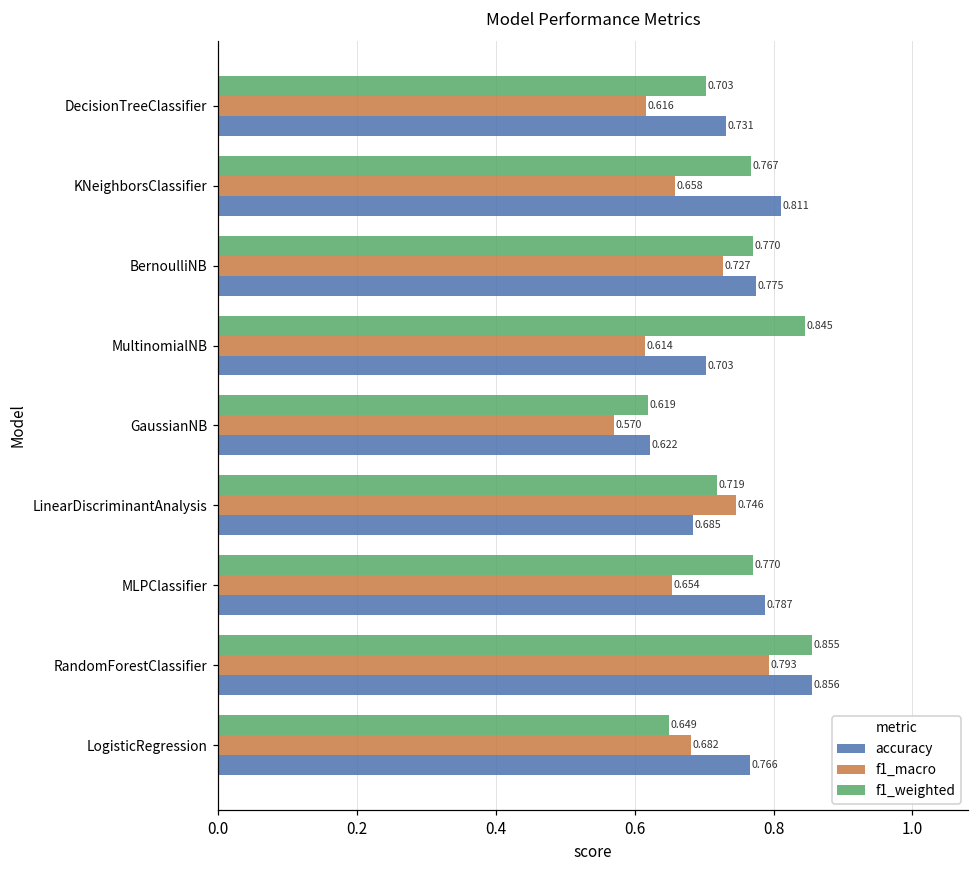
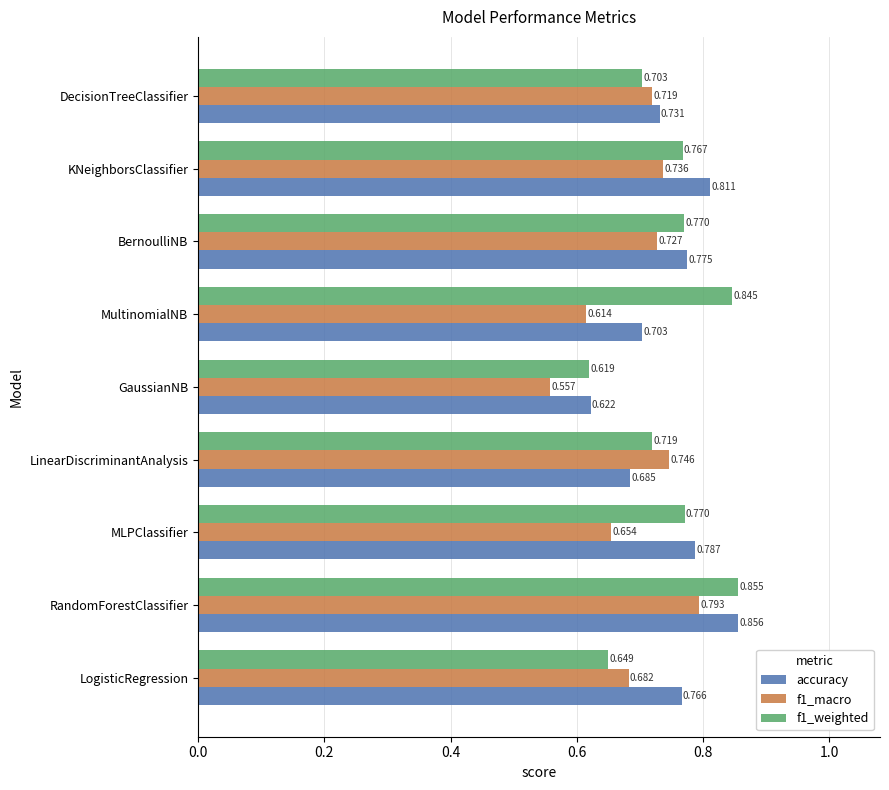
  {
    "accuracy": {
      "DecisionTreeClassifier": 0.731,
      "KNeighborsClassifier": 0.811,
      "BernoulliNB": 0.775,
      "MultinomialNB": 0.703,
      "GaussianNB": 0.622,
      "LinearDiscriminantAnalysis": 0.685,
      "MLPClassifier": 0.787,
      "RandomForestClassifier": 0.856,
      "LogisticRegression": 0.766
    },
    "f1_macro": {
-     "DecisionTreeClassifier": 0.616,
-     "KNeighborsClassifier": 0.658,
+     "DecisionTreeClassifier": 0.719,
+     "KNeighborsClassifier": 0.736,
      "BernoulliNB": 0.727,
      "MultinomialNB": 0.614,
-     "GaussianNB": 0.570,
+     "GaussianNB": 0.557,
      "LinearDiscriminantAnalysis": 0.746,
      "MLPClassifier": 0.654,
      "RandomForestClassifier": 0.793,
      "LogisticRegression": 0.682
    },
    "f1_weighted": {
      "DecisionTreeClassifier": 0.703,
      "KNeighborsClassifier": 0.767,
      "BernoulliNB": 0.770,
      "MultinomialNB": 0.845,
      "GaussianNB": 0.619,
      "LinearDiscriminantAnalysis": 0.719,
      "MLPClassifier": 0.770,
      "RandomForestClassifier": 0.855,
      "LogisticRegression": 0.649
    }
  }
